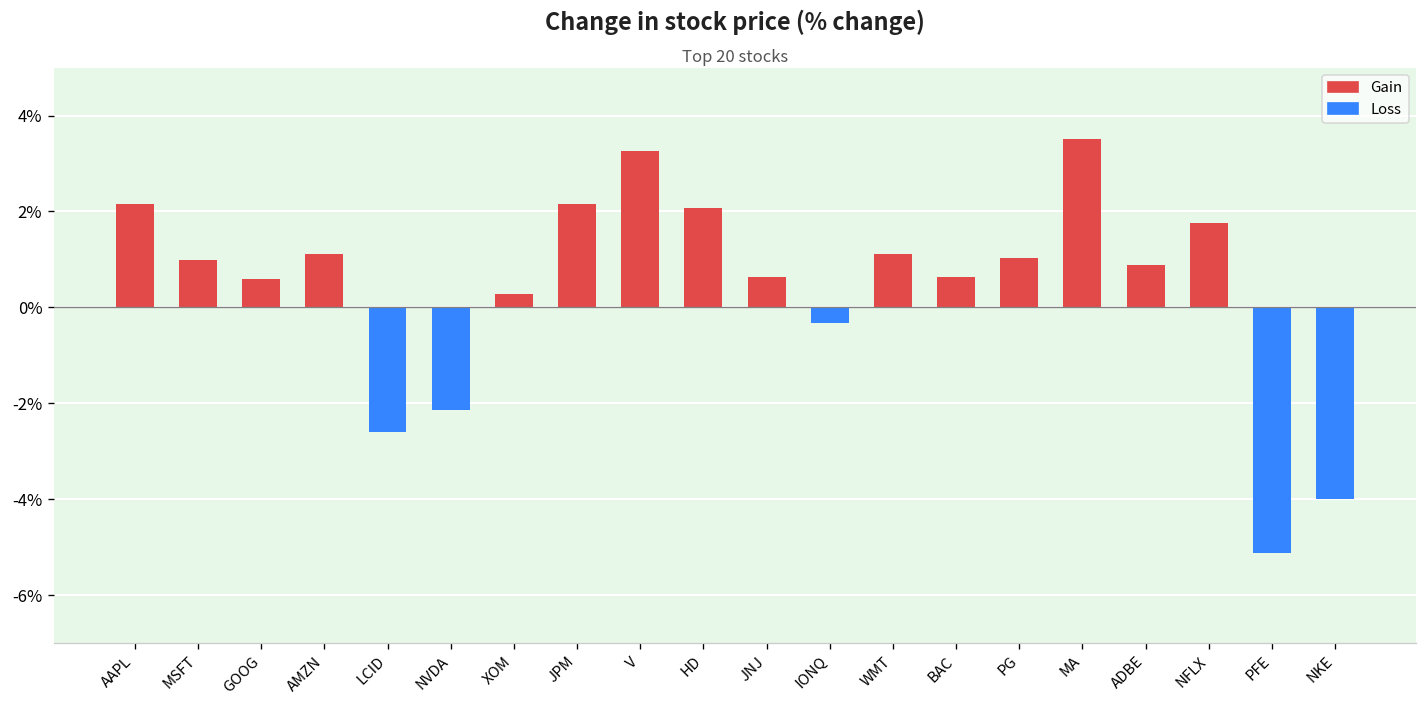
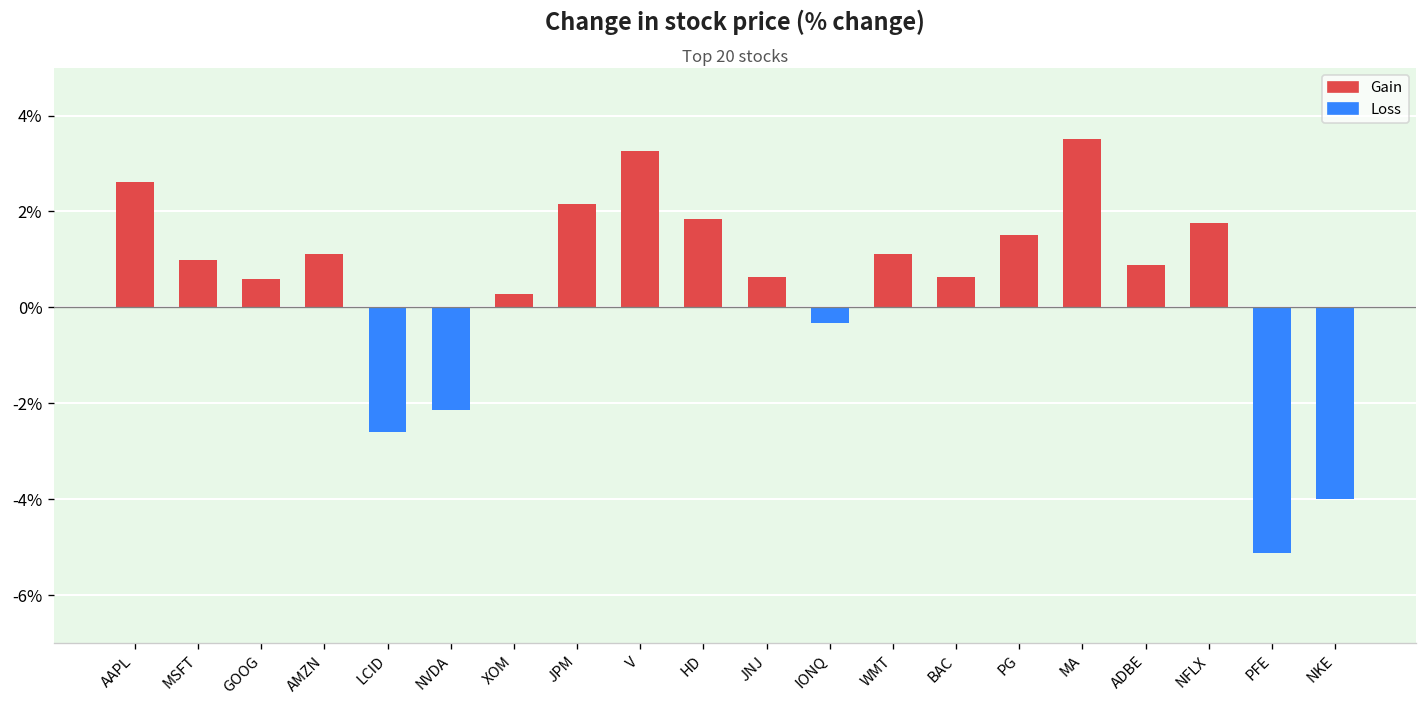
  {
-   "AAPL": "2.2%",
+   "AAPL": "2.6%",
    "MSFT": "1.0%",
    "GOOG": "0.6%",
    "AMZN": "1.1%",
    "LCID": "-2.6%",
    "NVDA": "-2.1%",
    "XOM": "0.3%",
    "JPM": "2.2%",
    "V": "3.3%",
-   "HD": "2.1%",
+   "HD": "1.9%",
    "JNJ": "0.6%",
    "IONQ": "-0.3%",
    "WMT": "1.1%",
    "BAC": "0.6%",
-   "PG": "1.0%",
+   "PG": "1.5%",
    "MA": "3.5%",
    "ADBE": "0.9%",
    "NFLX": "1.8%",
    "PFE": "-5.1%",
    "NKE": "-4.0%"
  }
